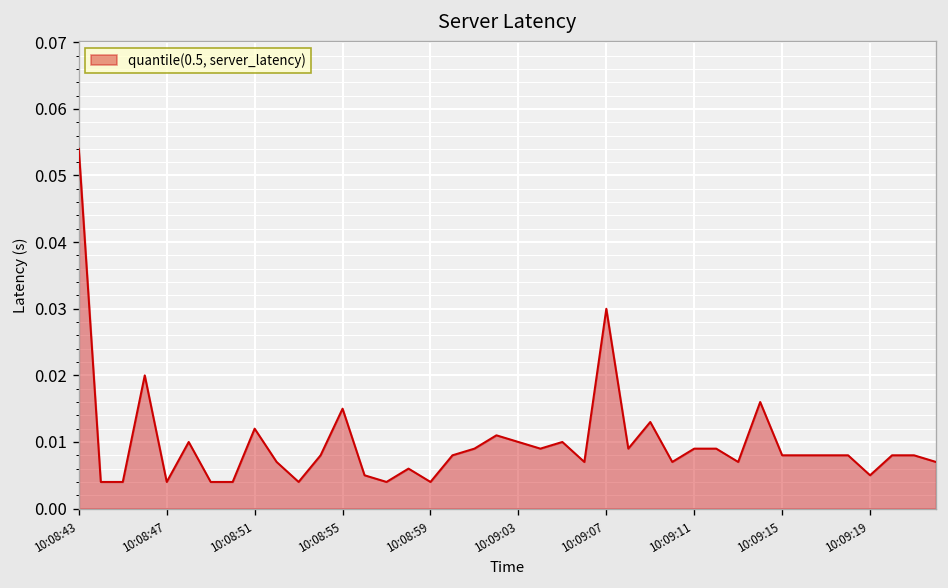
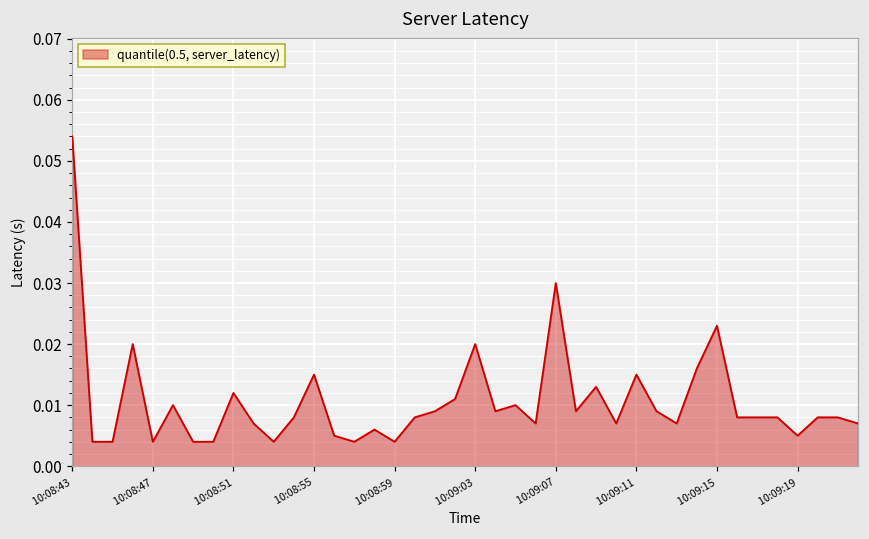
  {
    "10:08:43": 0.054,
    "10:08:47": 0.004,
    "10:08:51": 0.012,
    "10:08:55": 0.015,
    "10:08:59": 0.004,
-   "10:09:03": 0.01,
+   "10:09:03": 0.02,
    "10:09:07": 0.030,
-   "10:09:11": 0.009,
-   "10:09:15": 0.008,
+   "10:09:11": 0.015,
+   "10:09:15": 0.023,
    "10:09:19": 0.005
  }
